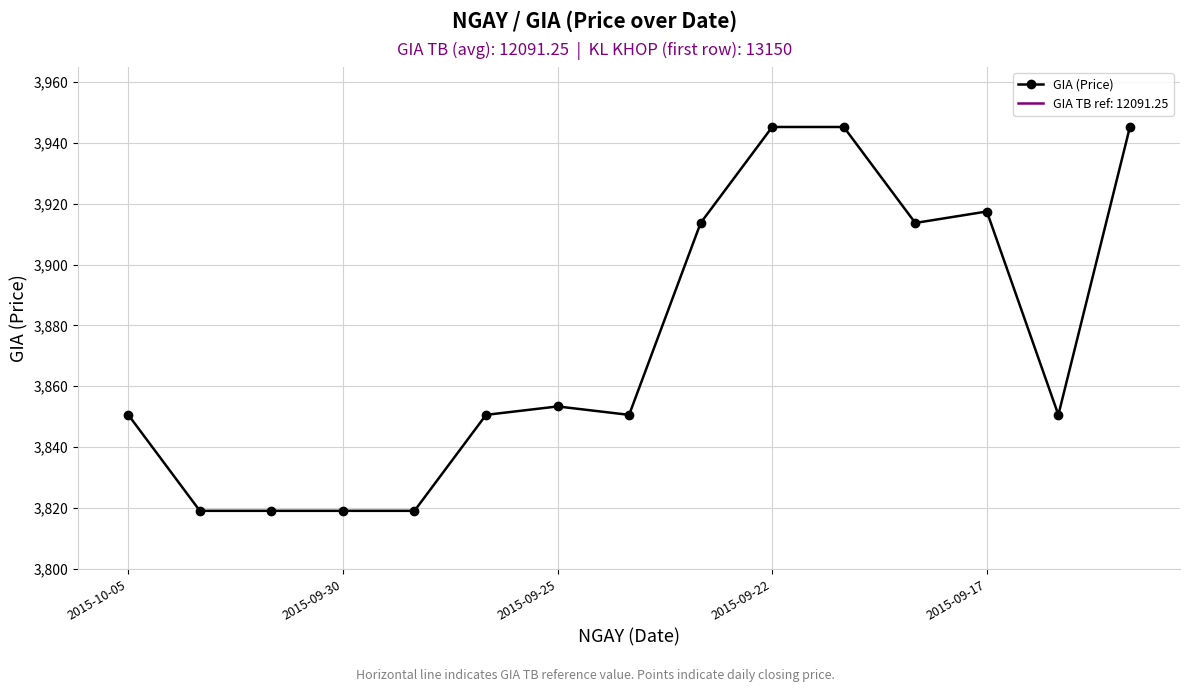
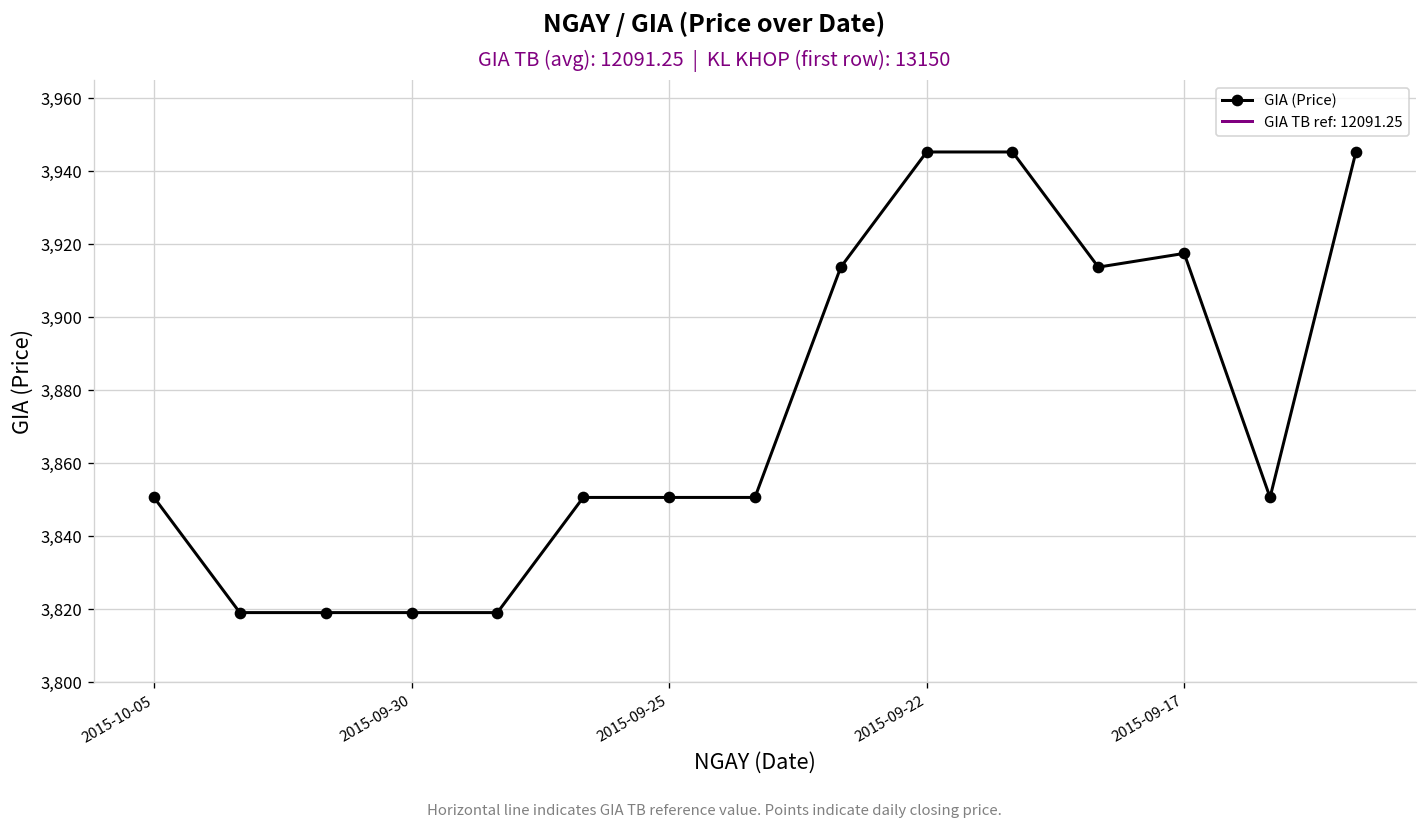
  {
    "2015-10-05": "3,851",
    "2015-09-30": "3,819",
-   "2015-09-25": "3,853",
+   "2015-09-25": "3,851",
    "2015-09-22": "3,945",
    "2015-09-17": "3,917"
  }
